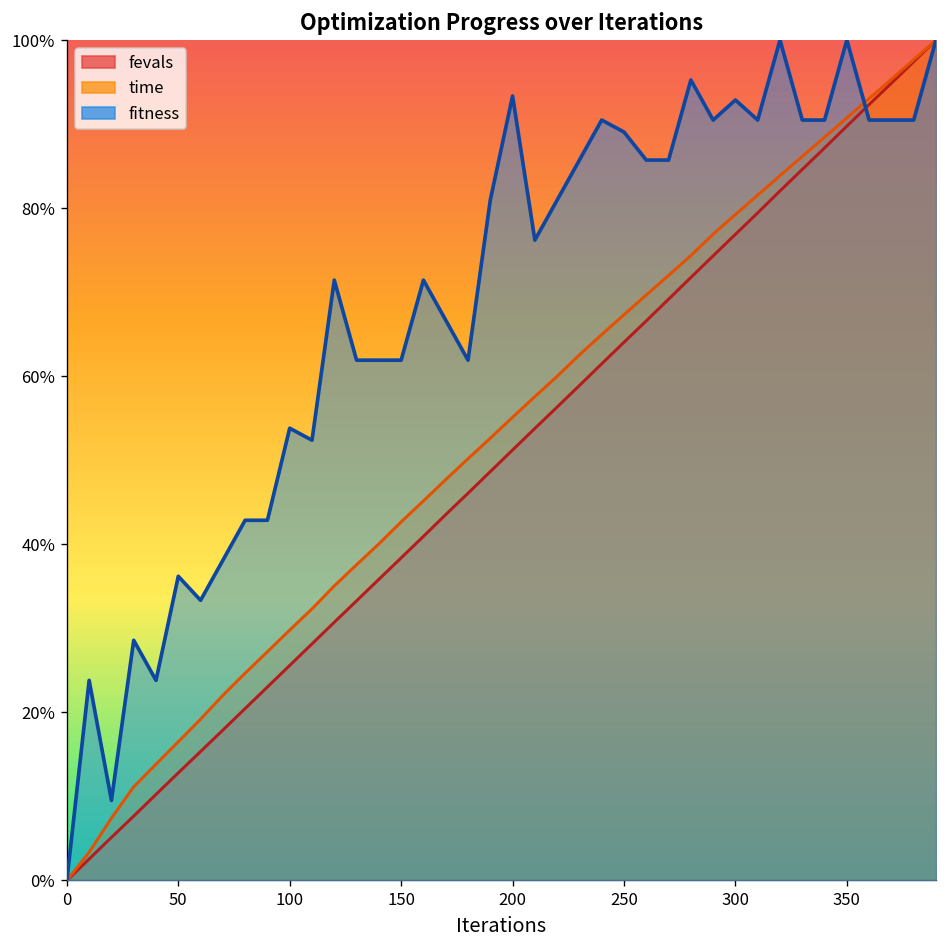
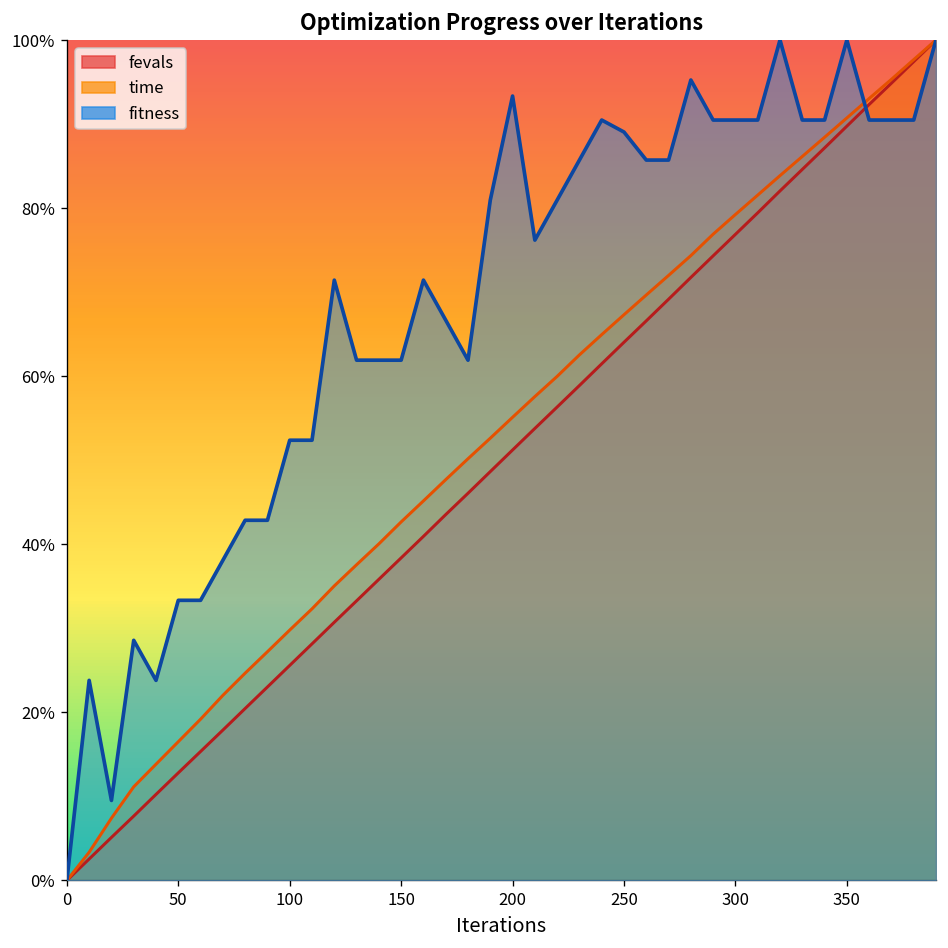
  {
    "fitness": {
-     "50": "36%",
-     "100": "54%",
+     "50": "33%",
+     "100": "52%",
      "150": "62%",
      "200": "93%",
      "250": "89%",
-     "300": "93%",
+     "300": "90%",
      "350": "100%"
    }
  }
